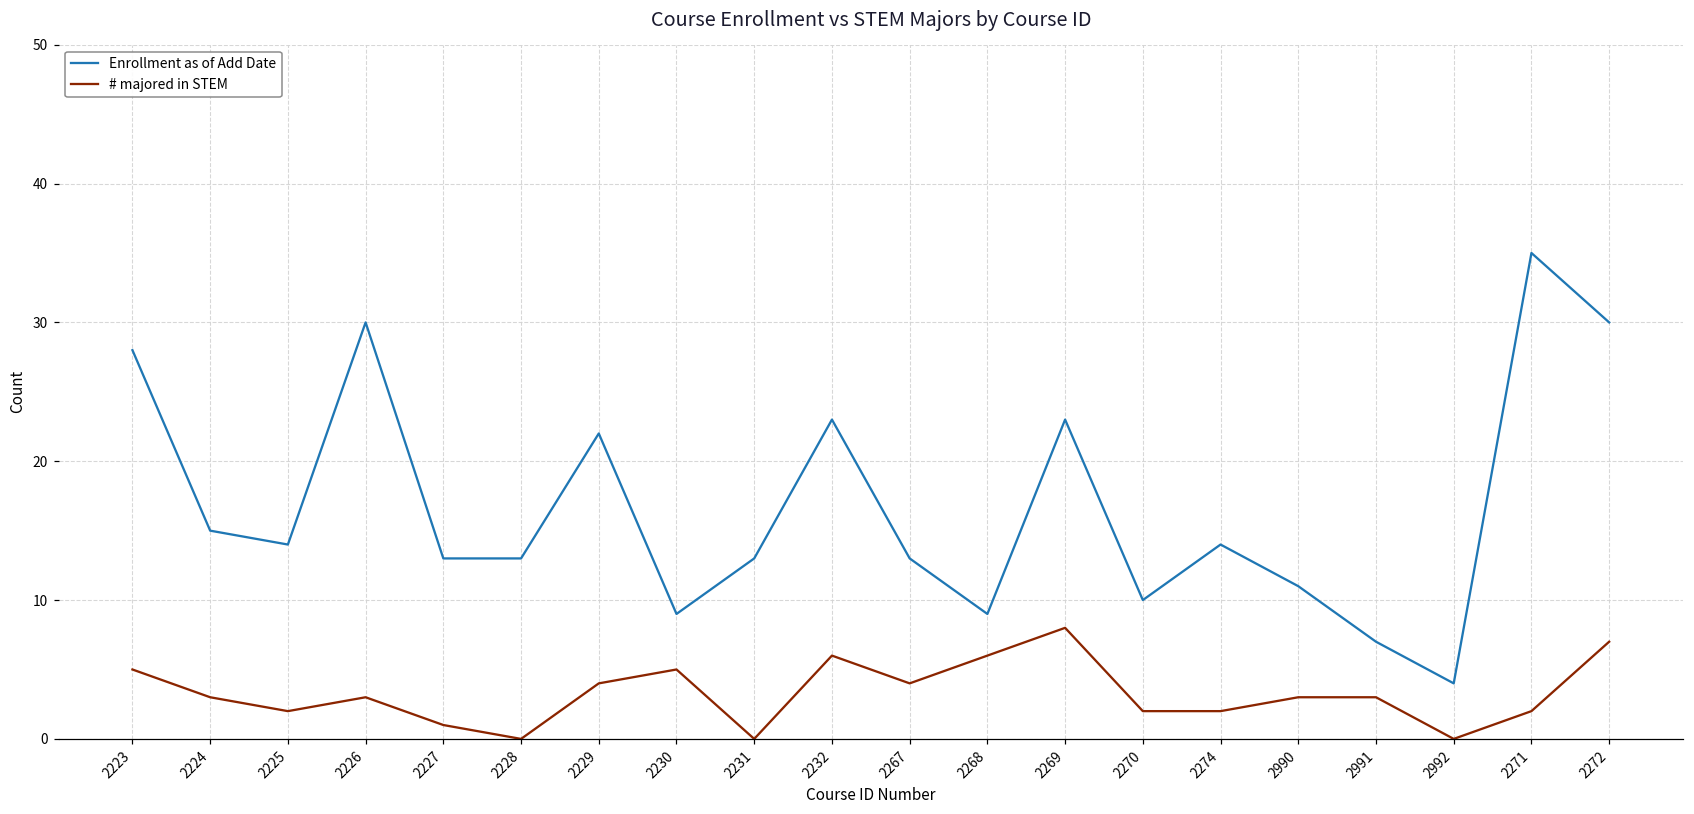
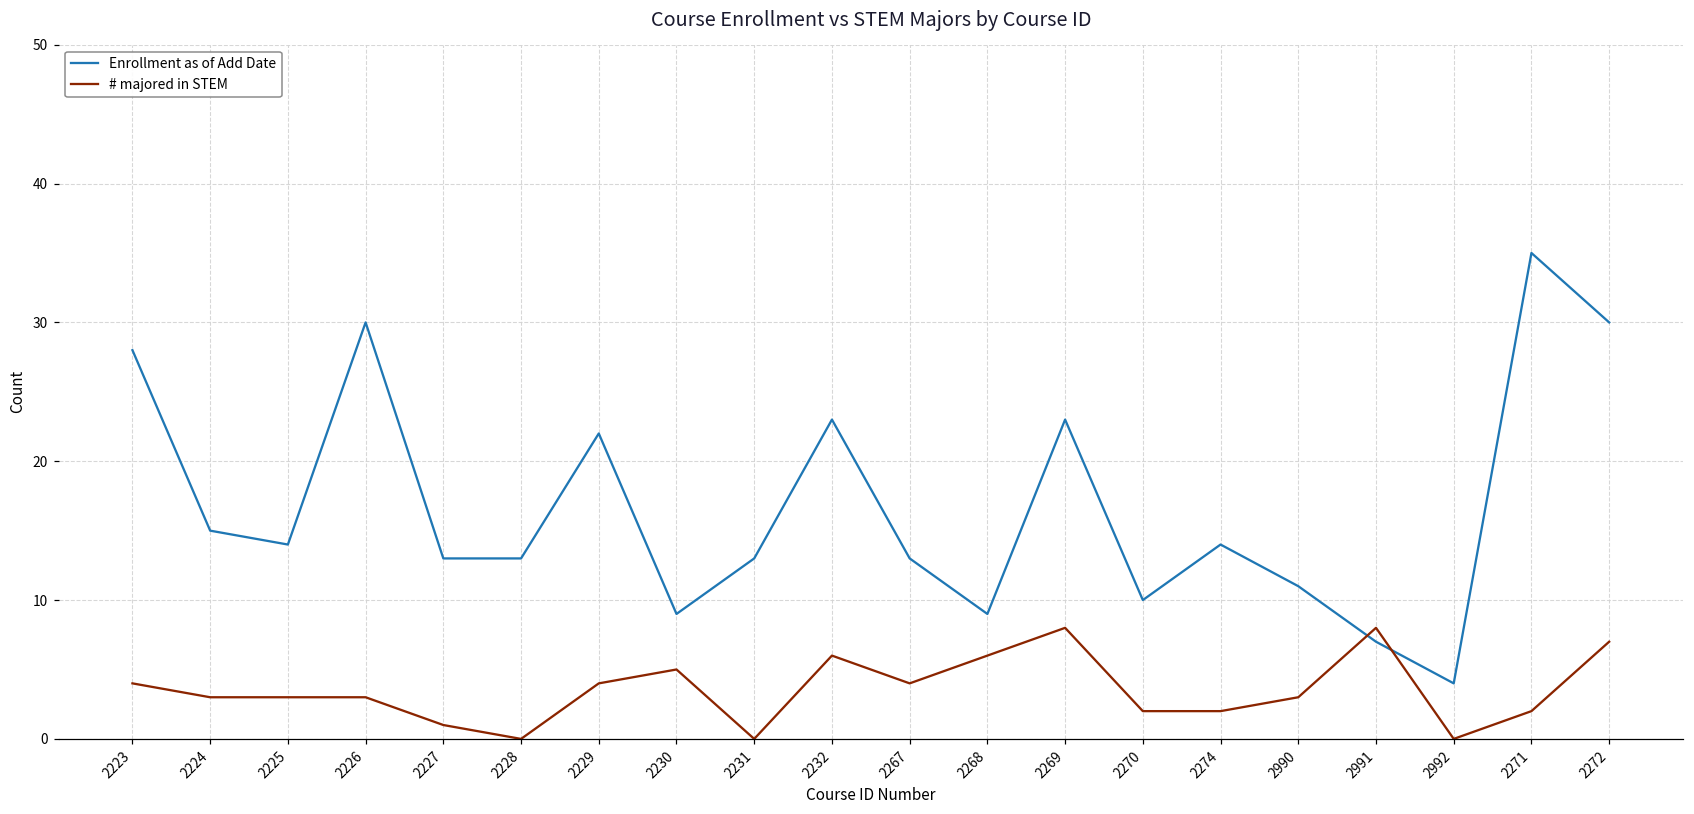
  {
    "Enrollment as of Add Date": {
      "2223": 28,
      "2224": 15,
      "2225": 14,
      "2226": 30,
      "2227": 13,
      "2228": 13,
      "2229": 22,
      "2230": 9,
      "2231": 13,
      "2232": 23,
      "2267": 13,
      "2268": 9,
      "2269": 23,
      "2270": 10,
      "2274": 14,
      "2990": 11,
      "2991": 7,
      "2992": 4,
      "2271": 35,
      "2272": 30
    },
    "# majored in STEM": {
-     "2223": 5,
+     "2223": 4,
      "2224": 3,
-     "2225": 2,
+     "2225": 3,
      "2226": 3,
      "2227": 1,
      "2228": 0,
      "2229": 4,
      "2230": 5,
      "2231": 0,
      "2232": 6,
      "2267": 4,
      "2268": 6,
      "2269": 8,
      "2270": 2,
      "2274": 2,
      "2990": 3,
-     "2991": 3,
+     "2991": 8,
      "2992": 0,
      "2271": 2,
      "2272": 7
    }
  }
